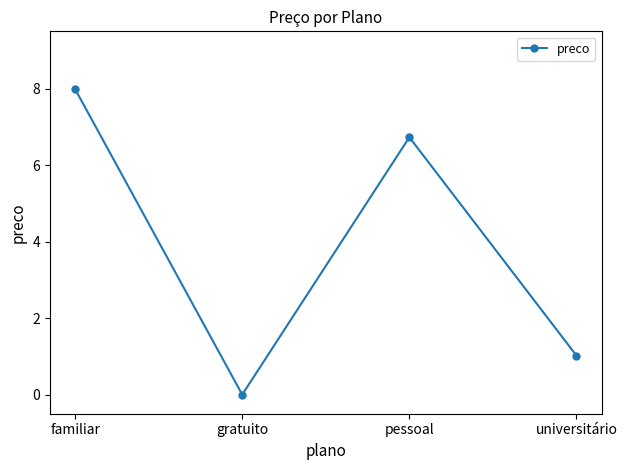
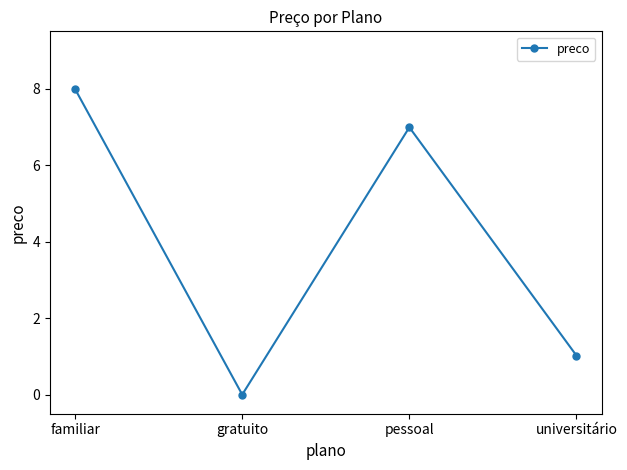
  {
    "familiar": 8.0,
    "gratuito": 0.0,
-   "pessoal": 6.7,
+   "pessoal": 7.0,
    "universitário": 1.0
  }
